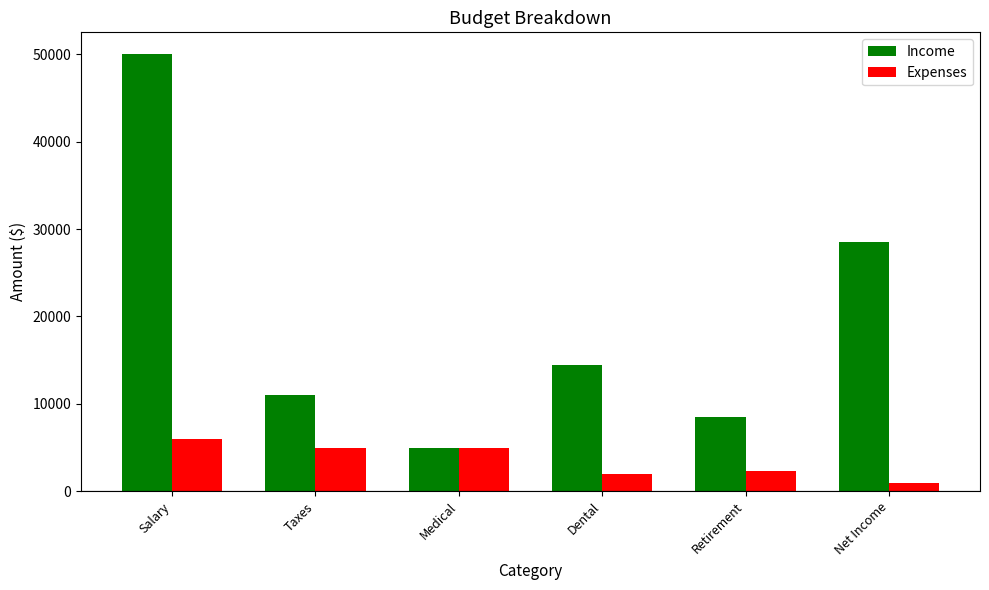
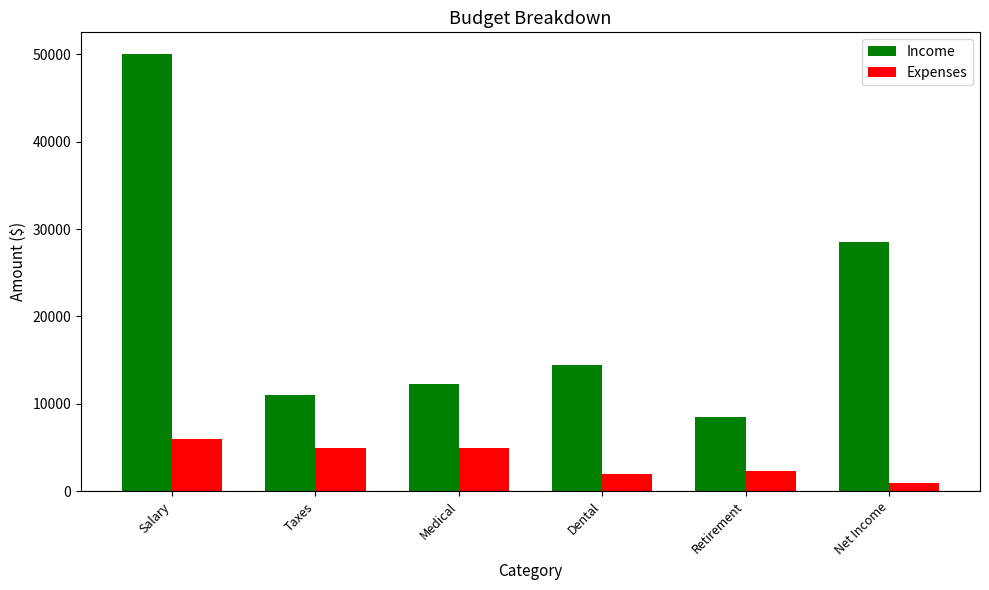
  {
    "Income": {
      "Salary": 50000,
      "Taxes": 11000,
-     "Medical": 5000,
+     "Medical": 12000,
      "Dental": 14000,
      "Retirement": 9000,
      "Net Income": 29000
    },
    "Expenses": {
      "Salary": 6000,
      "Taxes": 5000,
      "Medical": 5000,
      "Dental": 2000,
      "Retirement": 2000,
      "Net Income": 1000
    }
  }
